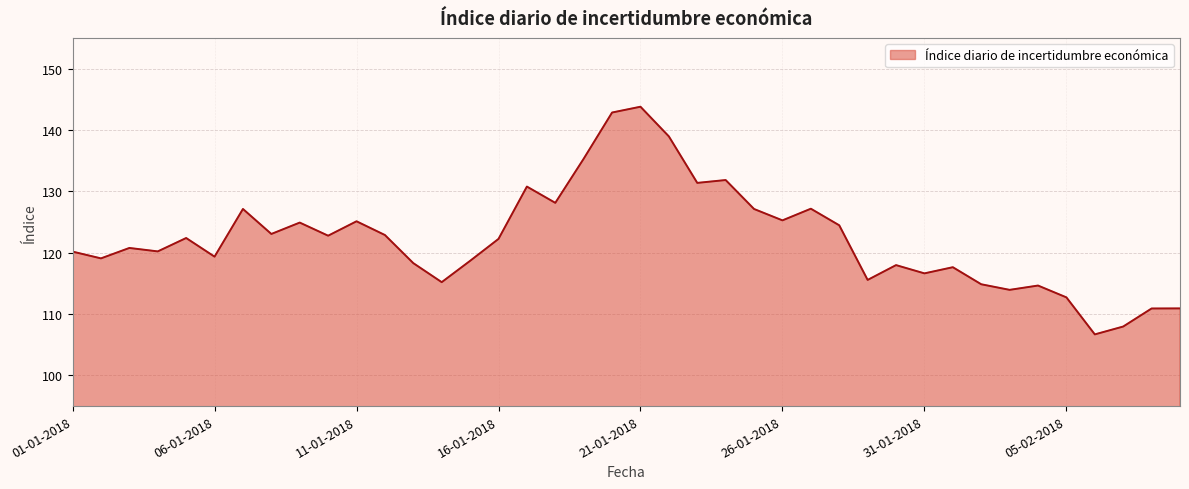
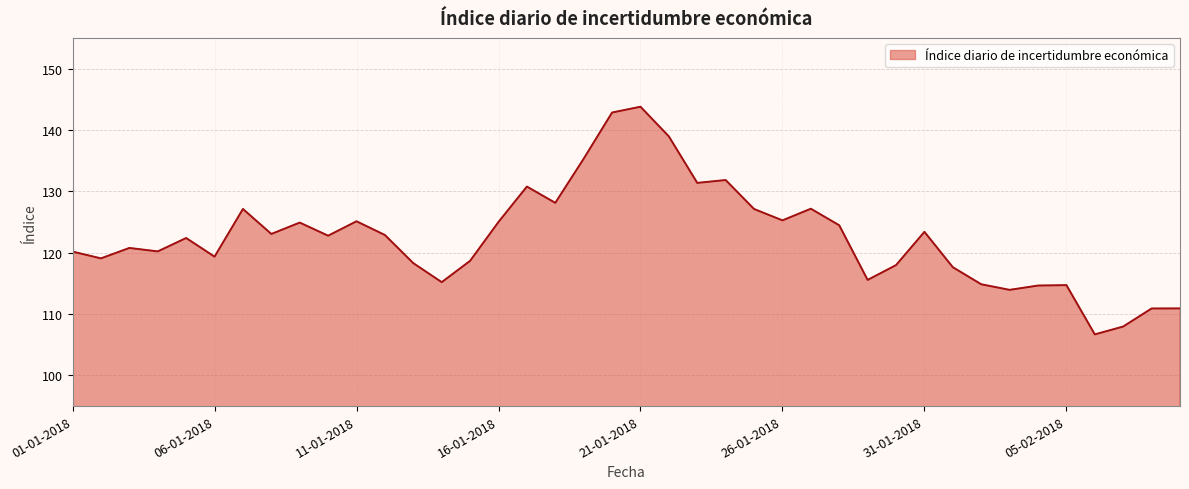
  {
    "01-01-2018": 120,
    "06-01-2018": 119,
    "11-01-2018": 125,
-   "16-01-2018": 122,
+   "16-01-2018": 125,
    "21-01-2018": 144,
    "26-01-2018": 125,
-   "31-01-2018": 117,
-   "05-02-2018": 113
+   "31-01-2018": 123,
+   "05-02-2018": 115
  }
